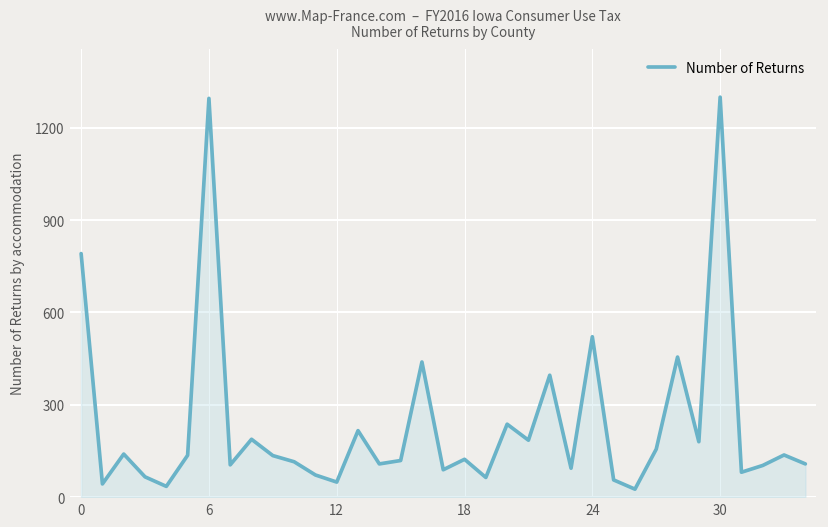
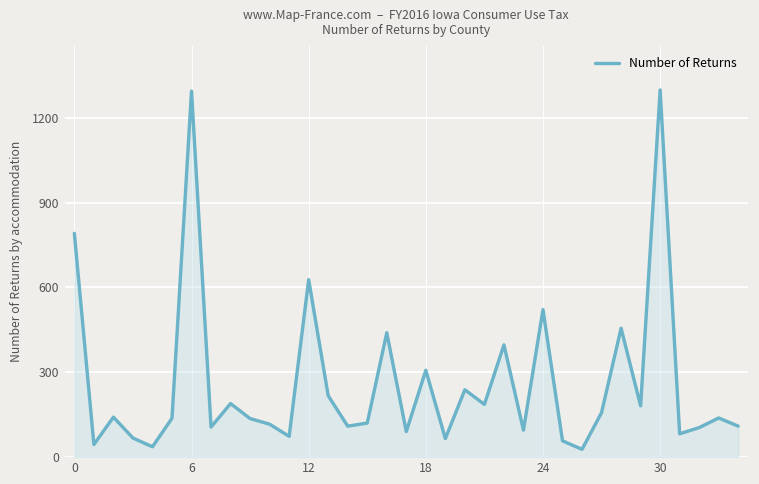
  {
    "0": 790,
    "6": 1300,
-   "12": 50,
-   "18": 120,
+   "12": 630,
+   "18": 310,
    "24": 520,
    "30": 1300
  }
